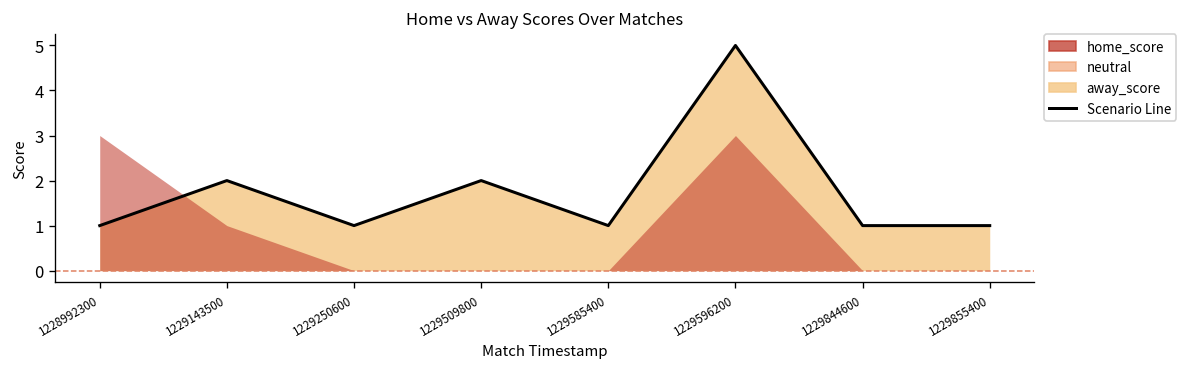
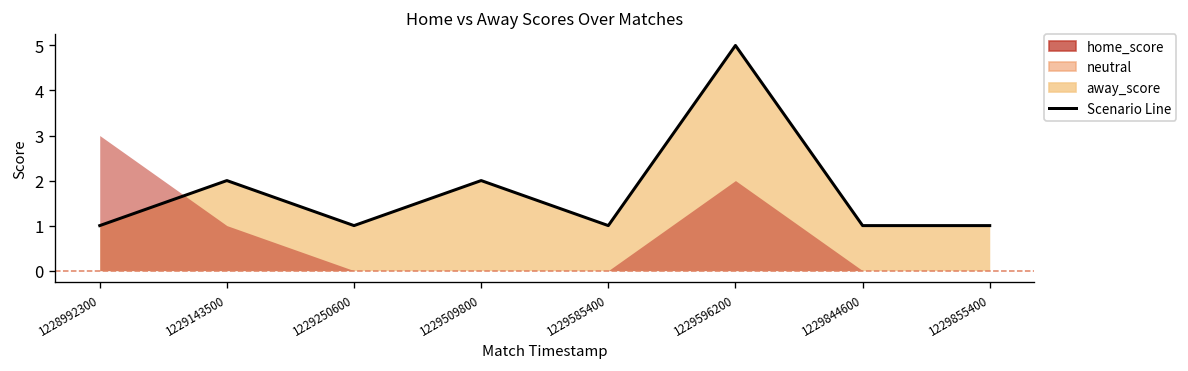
  {
    "home_score": {
      "1228992300": 3,
      "1229143500": 1,
-     "1229596200": 3
+     "1229596200": 2
    }
  }
